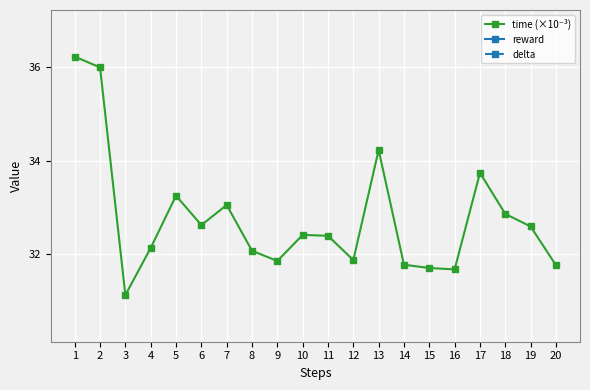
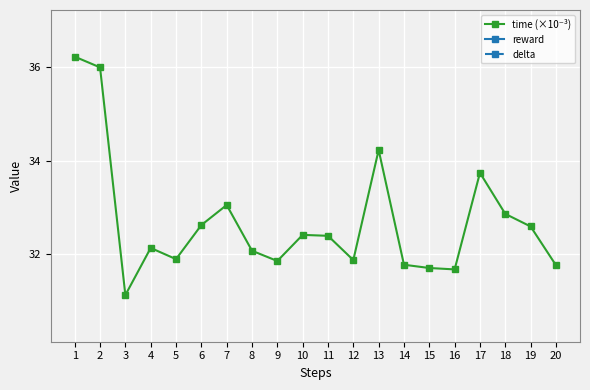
  {
    "time (×10⁻³)": {
      "1": 36.2,
      "2": 36.0,
      "3": 31.1,
      "4": 32.1,
-     "5": 33.3,
+     "5": 31.9,
      "6": 32.6,
      "7": 33.1,
      "8": 32.1,
      "9": 31.9,
      "10": 32.4,
      "11": 32.4,
      "12": 31.9,
      "13": 34.2,
      "14": 31.8,
      "15": 31.7,
      "16": 31.7,
      "17": 33.7,
      "18": 32.9,
      "19": 32.6,
      "20": 31.8
    }
  }
